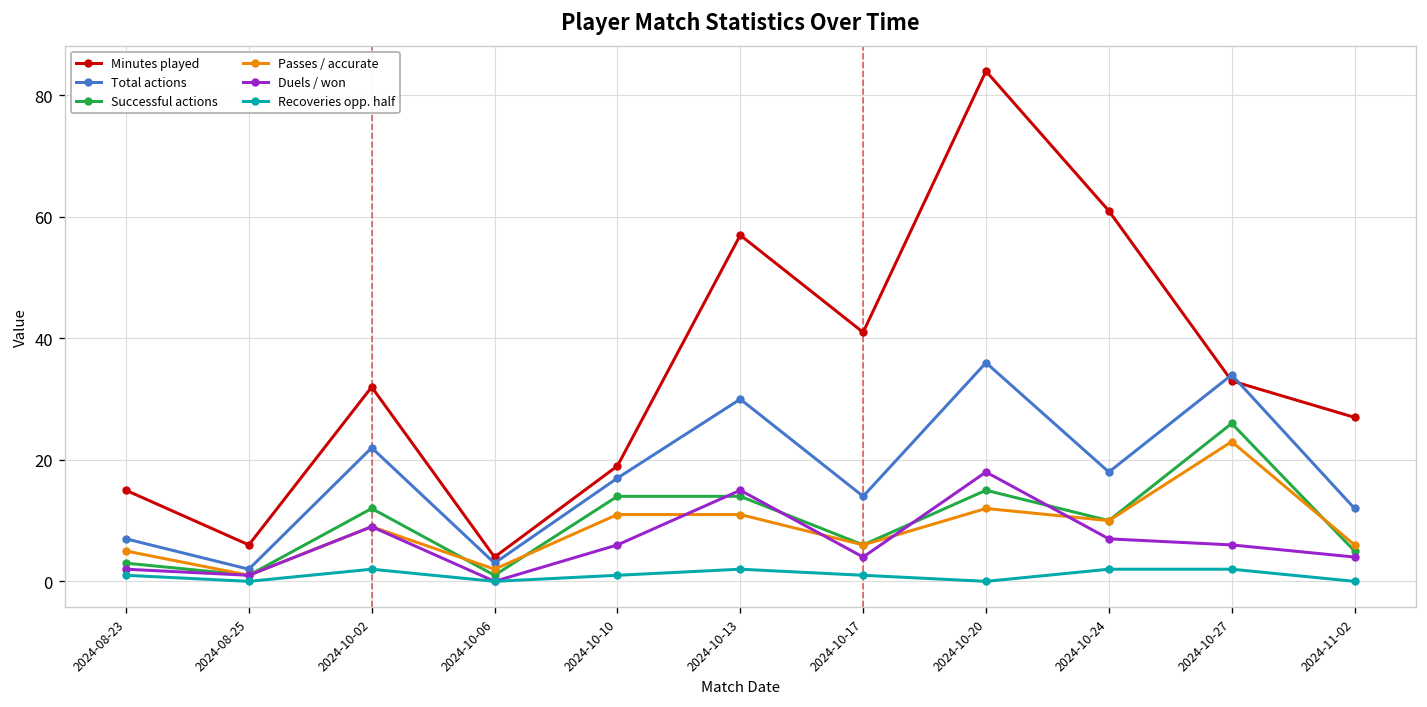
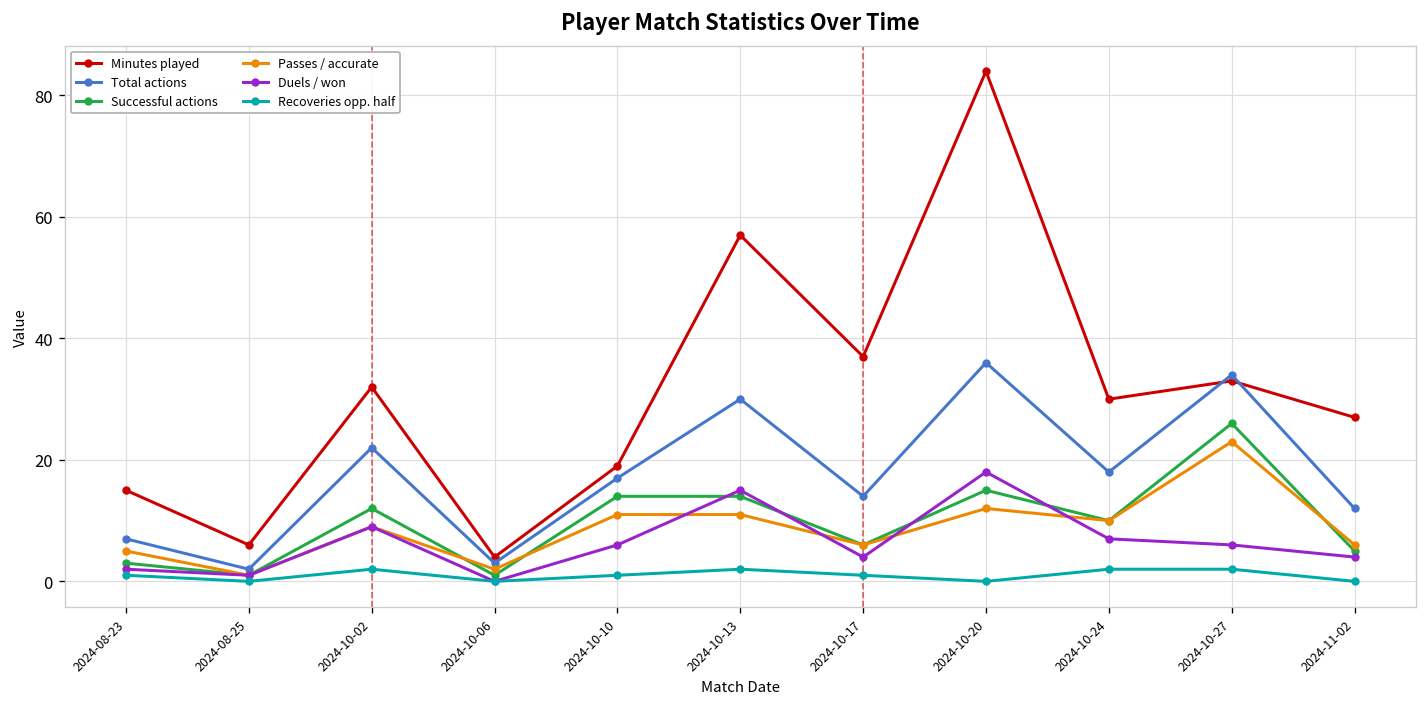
  {
    "Minutes played": {
      "2024-08-23": 15,
      "2024-08-25": 6,
      "2024-10-02": 32,
      "2024-10-06": 4,
      "2024-10-10": 19,
      "2024-10-13": 57,
-     "2024-10-17": 41,
+     "2024-10-17": 37,
      "2024-10-20": 84,
-     "2024-10-24": 61,
+     "2024-10-24": 30,
      "2024-10-27": 33,
      "2024-11-02": 27
    },
    "Total actions": {
      "2024-08-23": 7,
      "2024-08-25": 2,
      "2024-10-02": 22,
      "2024-10-06": 3,
      "2024-10-10": 17,
      "2024-10-13": 30,
      "2024-10-17": 14,
      "2024-10-20": 36,
      "2024-10-24": 18,
      "2024-10-27": 34,
      "2024-11-02": 12
    },
    "Successful actions": {
      "2024-08-23": 3,
      "2024-10-02": 12,
      "2024-10-06": 1,
      "2024-10-10": 14,
      "2024-10-13": 14,
      "2024-10-20": 15,
      "2024-10-27": 26,
      "2024-11-02": 5
    },
    "Passes / accurate": {
      "2024-08-23": 5,
      "2024-10-06": 2,
      "2024-10-10": 11,
      "2024-10-13": 11,
      "2024-10-20": 12,
      "2024-10-27": 23,
      "2024-11-02": 6
    },
    "Duels / won": {
      "2024-08-23": 2,
      "2024-10-10": 6,
      "2024-10-13": 15,
      "2024-10-17": 4,
      "2024-10-20": 18,
      "2024-10-24": 7,
      "2024-10-27": 6,
      "2024-11-02": 4
    },
    "Recoveries opp. half": {
      "2024-08-23": 1,
      "2024-08-25": 0,
      "2024-10-02": 2,
      "2024-10-10": 1,
      "2024-10-13": 2,
      "2024-10-17": 1,
      "2024-10-20": 0,
      "2024-10-24": 2,
      "2024-10-27": 2,
      "2024-11-02": 0
    }
  }
